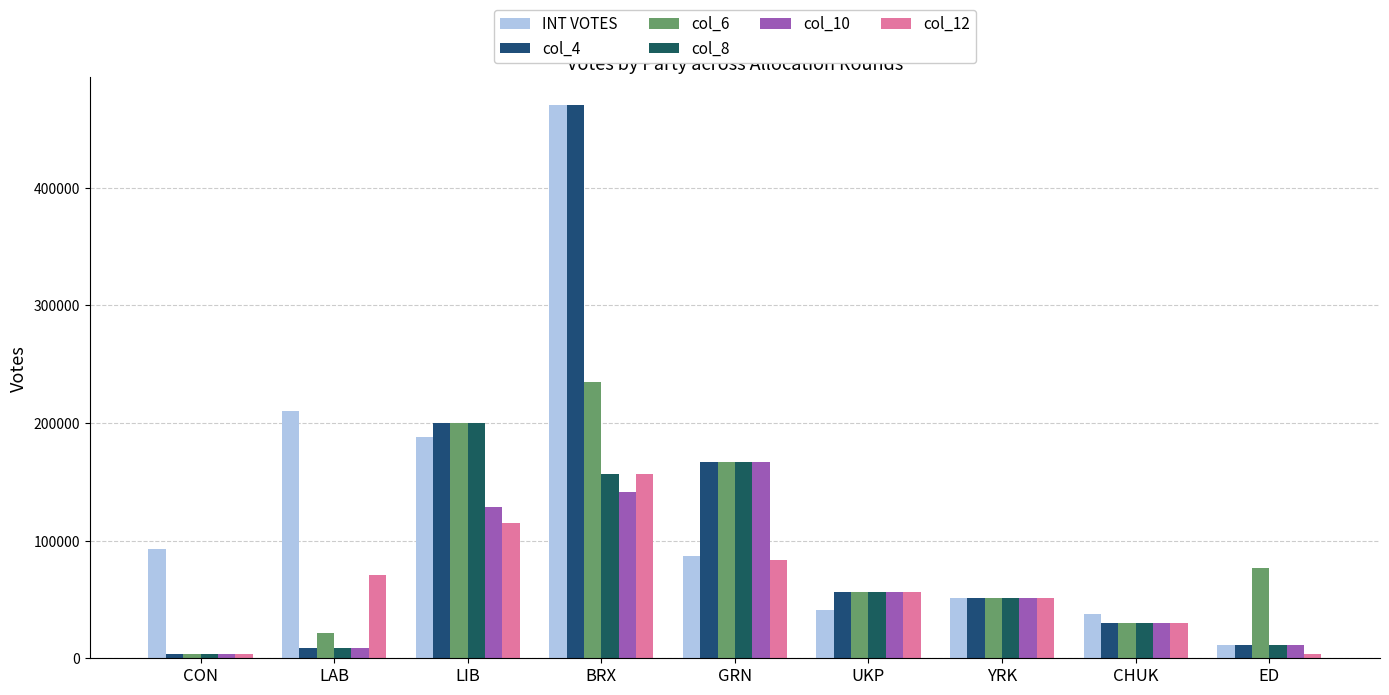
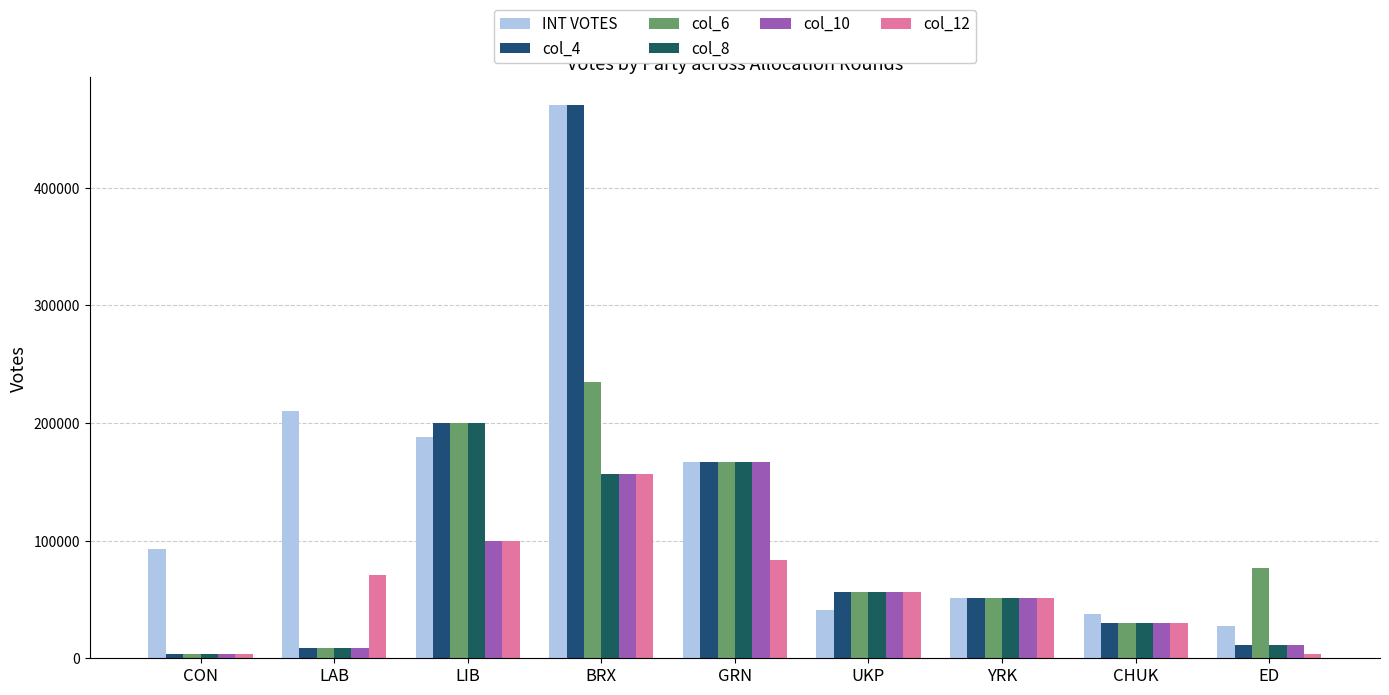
  {
    "INT VOTES": {
      "CON": 93000,
      "LAB": 211000,
      "LIB": 188000,
      "BRX": 470000,
-     "GRN": 87000,
+     "GRN": 167000,
      "UKP": 41000,
      "YRK": 51000,
      "CHUK": 38000,
-     "ED": 11000
+     "ED": 27000
    },
    "col_6": {
      "CON": 3000,
-     "LAB": 22000,
+     "LAB": 8000,
      "LIB": 200000,
      "BRX": 235000,
      "GRN": 167000,
      "UKP": 56000,
      "YRK": 51000,
      "CHUK": 30000,
      "ED": 77000
    },
    "col_10": {
      "CON": 3000,
      "LAB": 8000,
-     "LIB": 128000,
-     "BRX": 142000,
+     "LIB": 100000,
+     "BRX": 157000,
      "GRN": 167000,
      "UKP": 56000,
      "YRK": 51000,
      "CHUK": 30000,
      "ED": 11000
    },
    "col_12": {
      "CON": 3000,
      "LAB": 71000,
-     "LIB": 115000,
+     "LIB": 100000,
      "BRX": 157000,
      "GRN": 83000,
      "UKP": 56000,
      "YRK": 51000,
      "CHUK": 30000,
      "ED": 4000
    }
  }
